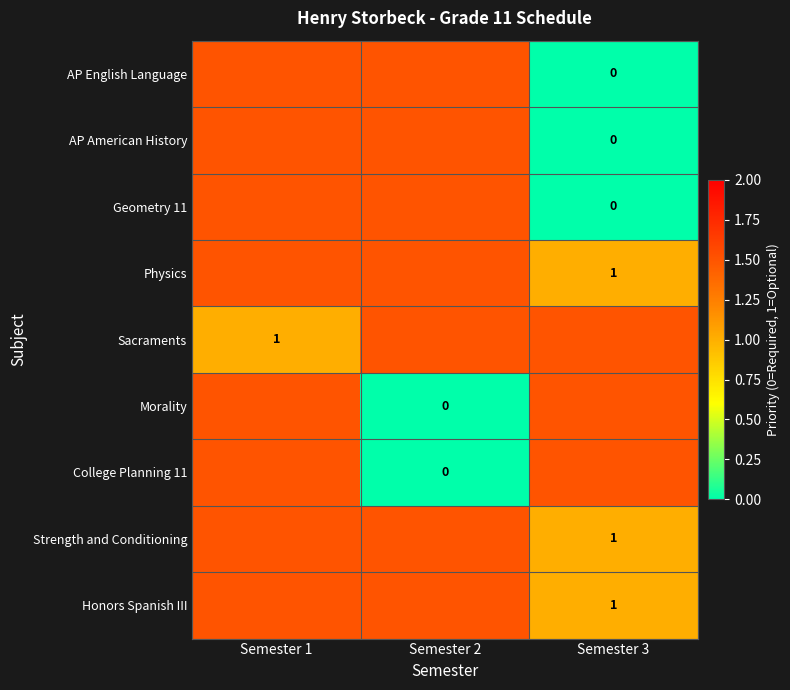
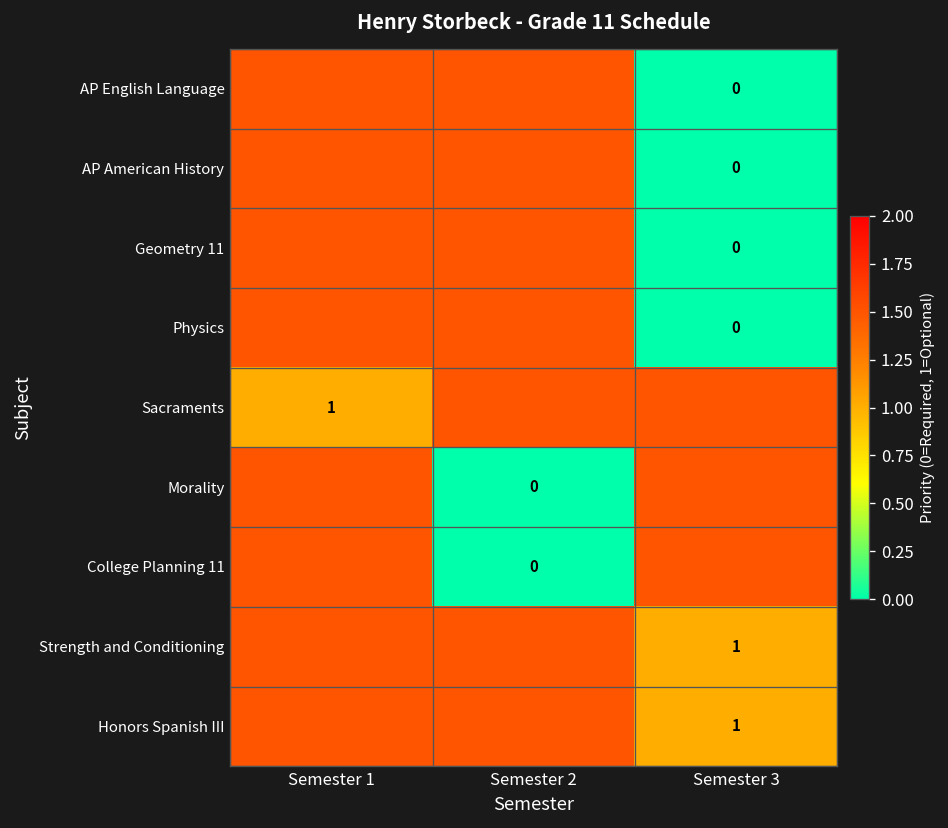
  {
    "AP English Language": {
      "Semester 3": 0
    },
    "AP American History": {
      "Semester 3": 0
    },
    "Geometry 11": {
      "Semester 3": 0
    },
    "Physics": {
-     "Semester 3": 1
+     "Semester 3": 0
    },
    "Sacraments": {
      "Semester 1": 1
    },
    "Morality": {
      "Semester 2": 0
    },
    "College Planning 11": {
      "Semester 2": 0
    },
    "Strength and Conditioning": {
      "Semester 3": 1
    },
    "Honors Spanish III": {
      "Semester 3": 1
    }
  }
